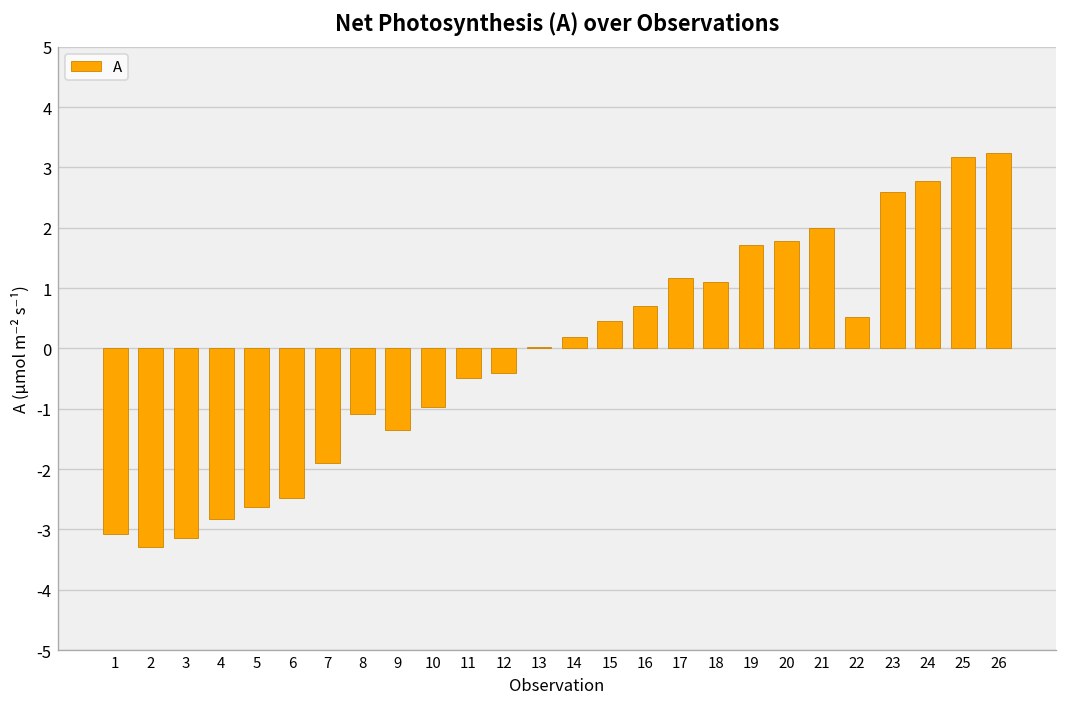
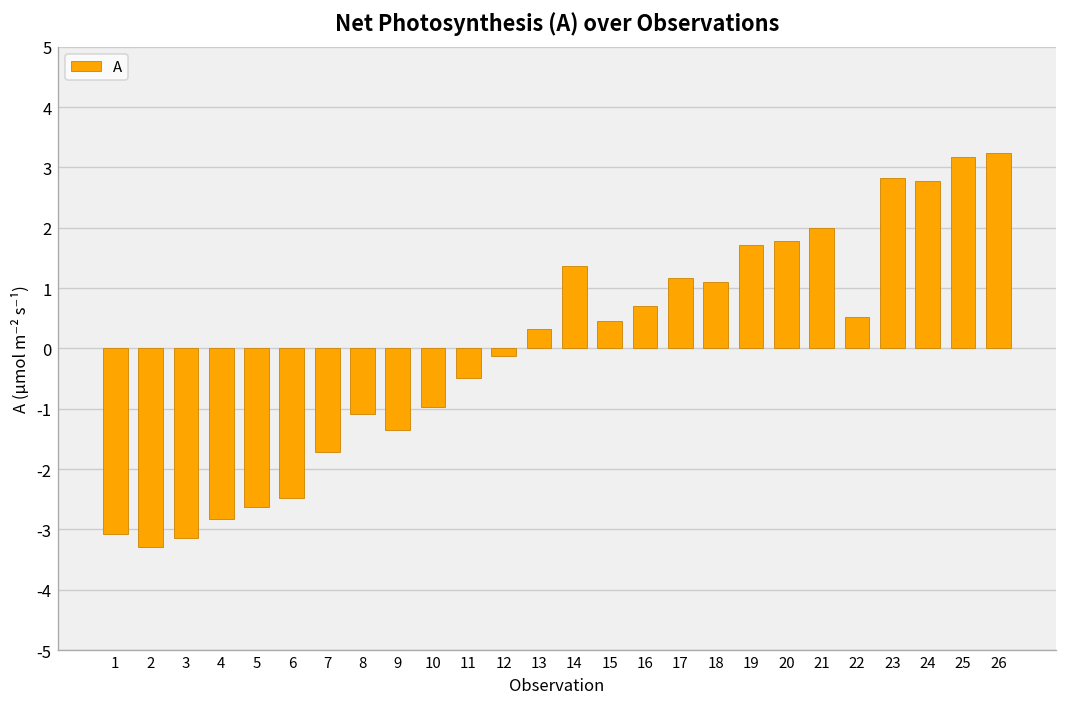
  {
    "1": -3.1,
    "2": -3.3,
    "3": -3.1,
    "4": -2.8,
    "5": -2.6,
    "6": -2.5,
-   "7": -1.9,
+   "7": -1.7,
    "8": -1.1,
    "9": -1.3,
    "10": -1.0,
    "11": -0.5,
-   "12": -0.4,
-   "13": 0.0,
-   "14": 0.2,
+   "12": -0.1,
+   "13": 0.3,
+   "14": 1.4,
    "15": 0.5,
    "16": 0.7,
    "17": 1.2,
    "18": 1.1,
    "19": 1.7,
    "20": 1.8,
    "21": 2.0,
    "22": 0.5,
-   "23": 2.6,
+   "23": 2.8,
    "24": 2.8,
    "25": 3.2,
    "26": 3.2
  }
